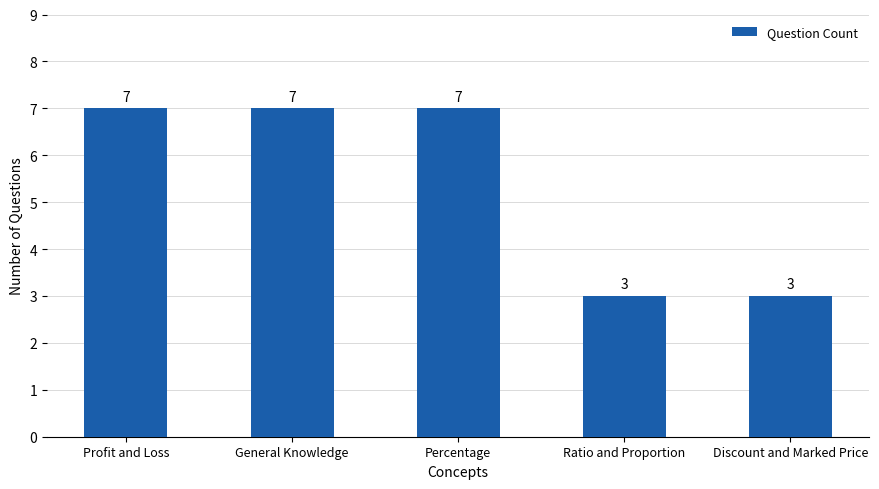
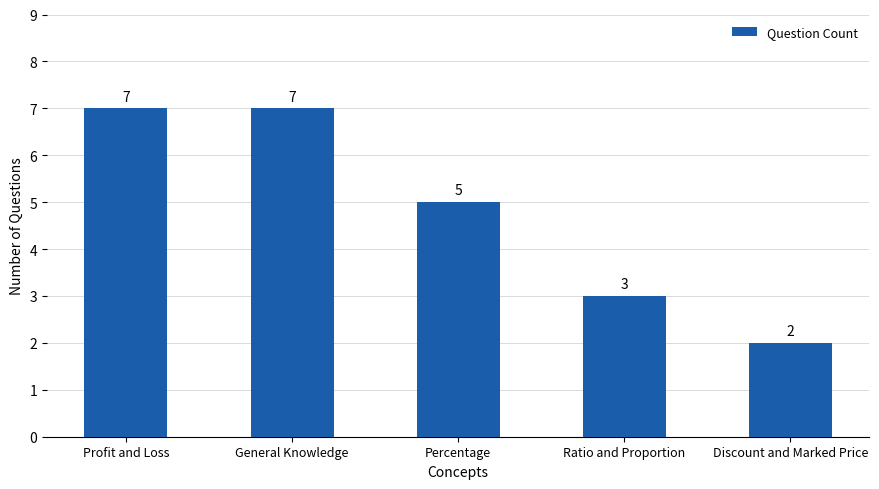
  {
    "Profit and Loss": 7,
    "General Knowledge": 7,
-   "Percentage": 7,
+   "Percentage": 5,
    "Ratio and Proportion": 3,
-   "Discount and Marked Price": 3
+   "Discount and Marked Price": 2
  }
